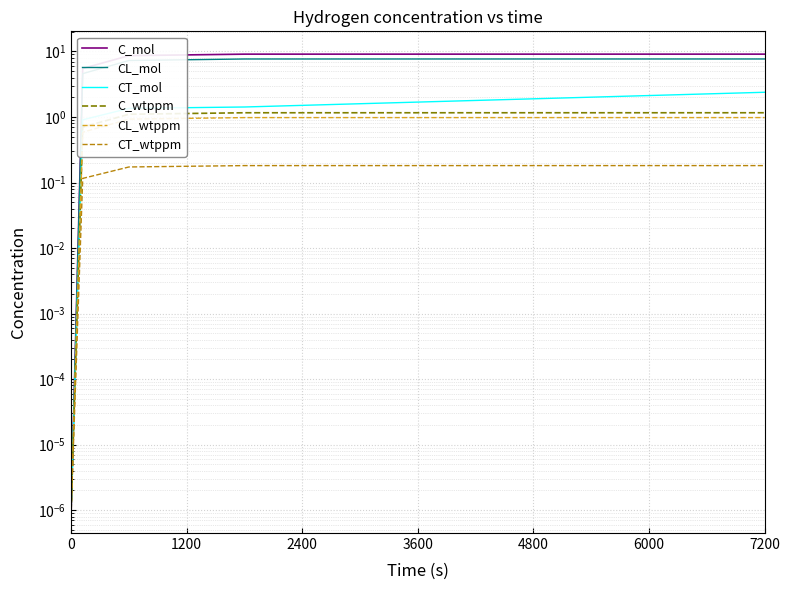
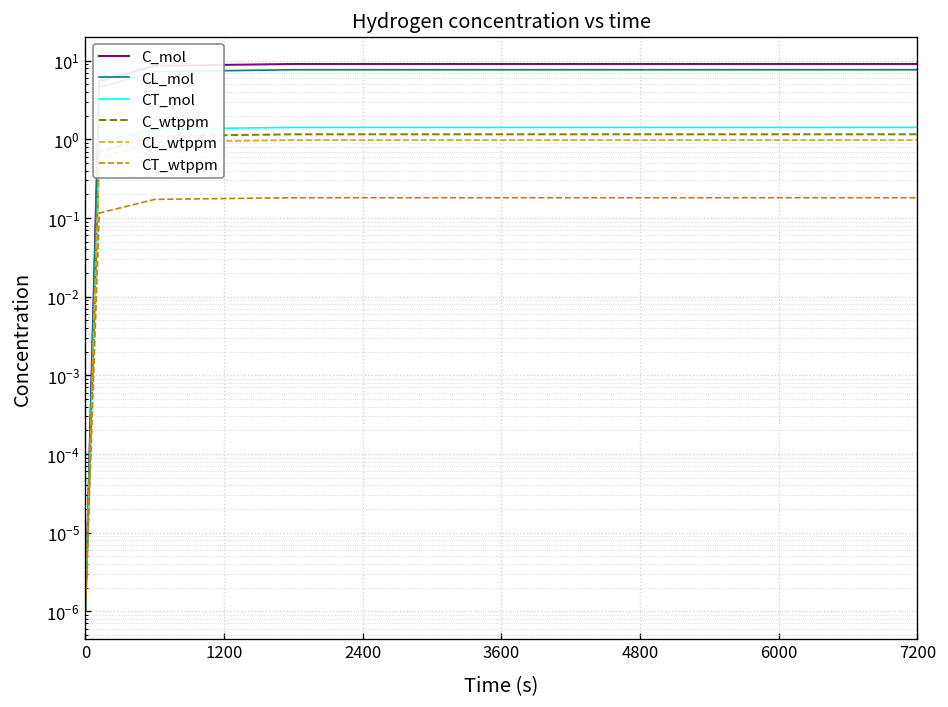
  {
    "C_mol": {
      "7200": 9
    },
    "CL_mol": {
      "7200": 8
    },
    "CT_mol": {
-     "7200": 2.4
+     "7200": 1.4
    }
  }
